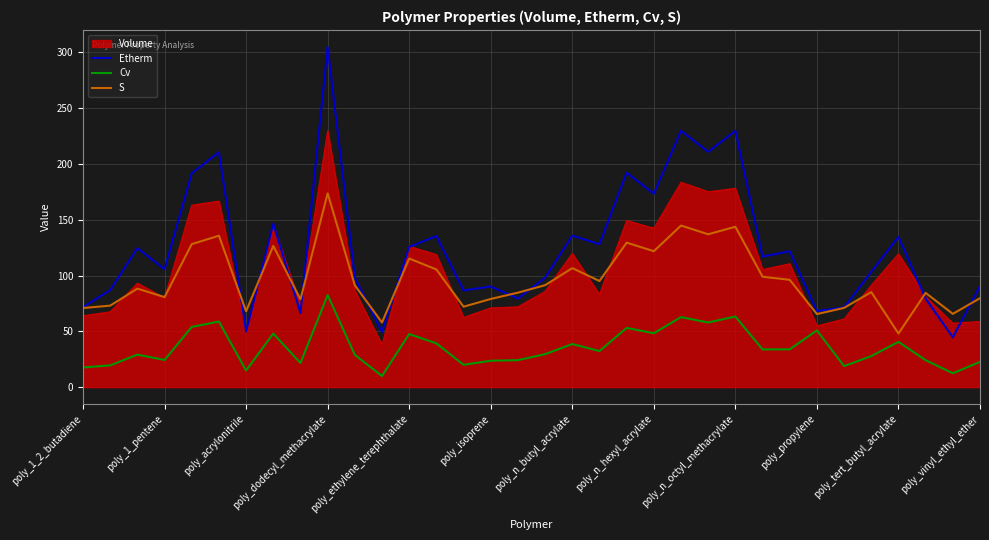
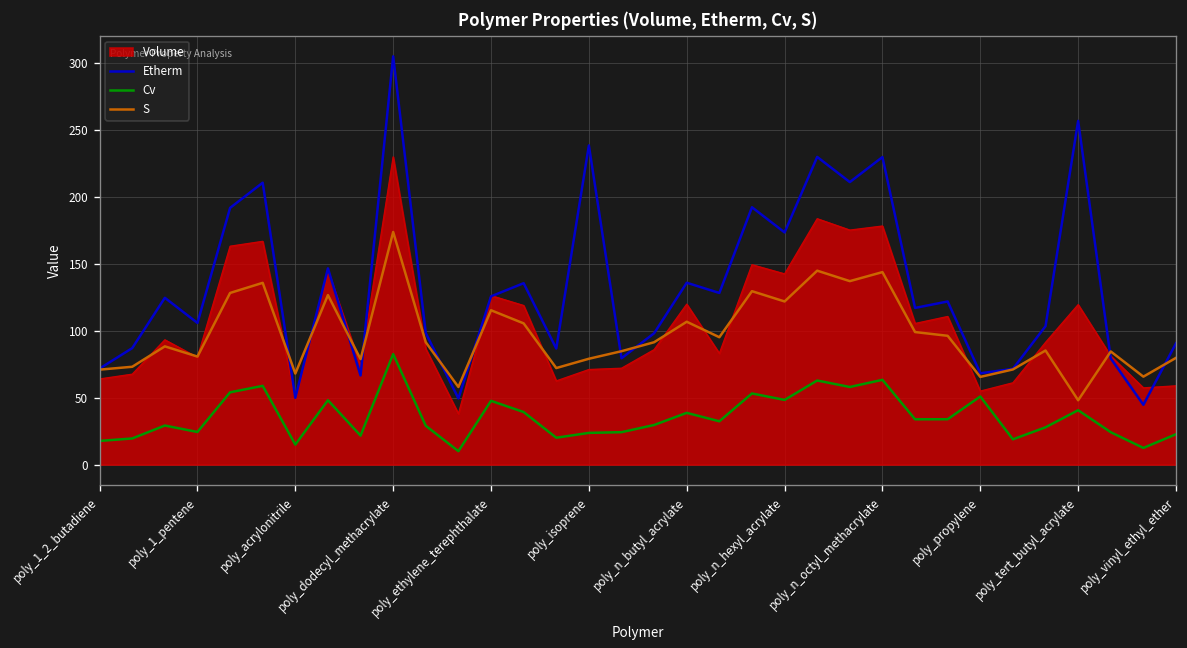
  {
    "Volume": {
      "poly_1_2_butadiene": 64,
      "poly_dodecyl_methacrylate": 230,
      "poly_isoprene": 71,
      "poly_n_butyl_acrylate": 120,
      "poly_n_hexyl_acrylate": 142,
      "poly_n_octyl_methacrylate": 178,
      "poly_propylene": 55,
      "poly_tert_butyl_acrylate": 119,
      "poly_vinyl_ethyl_ether": 59
    },
    "Etherm": {
      "poly_1_pentene": 106,
      "poly_dodecyl_methacrylate": 305,
-     "poly_isoprene": 90,
+     "poly_isoprene": 238,
      "poly_n_butyl_acrylate": 136,
      "poly_n_hexyl_acrylate": 173,
      "poly_n_octyl_methacrylate": 230,
      "poly_propylene": 68,
-     "poly_tert_butyl_acrylate": 135,
+     "poly_tert_butyl_acrylate": 257,
      "poly_vinyl_ethyl_ether": 91
    },
    "Cv": {
      "poly_1_2_butadiene": 18,
      "poly_1_pentene": 24,
      "poly_acrylonitrile": 15,
      "poly_dodecyl_methacrylate": 83,
      "poly_ethylene_terephthalate": 48,
      "poly_isoprene": 24,
      "poly_n_butyl_acrylate": 39,
      "poly_n_hexyl_acrylate": 48,
      "poly_n_octyl_methacrylate": 63,
      "poly_propylene": 51,
      "poly_tert_butyl_acrylate": 41,
      "poly_vinyl_ethyl_ether": 23
    },
    "S": {
      "poly_acrylonitrile": 68,
      "poly_dodecyl_methacrylate": 174,
      "poly_ethylene_terephthalate": 115,
      "poly_isoprene": 79,
      "poly_n_butyl_acrylate": 107,
      "poly_n_hexyl_acrylate": 122,
      "poly_n_octyl_methacrylate": 144,
      "poly_propylene": 65,
      "poly_tert_butyl_acrylate": 48,
      "poly_vinyl_ethyl_ether": 80
    }
  }
